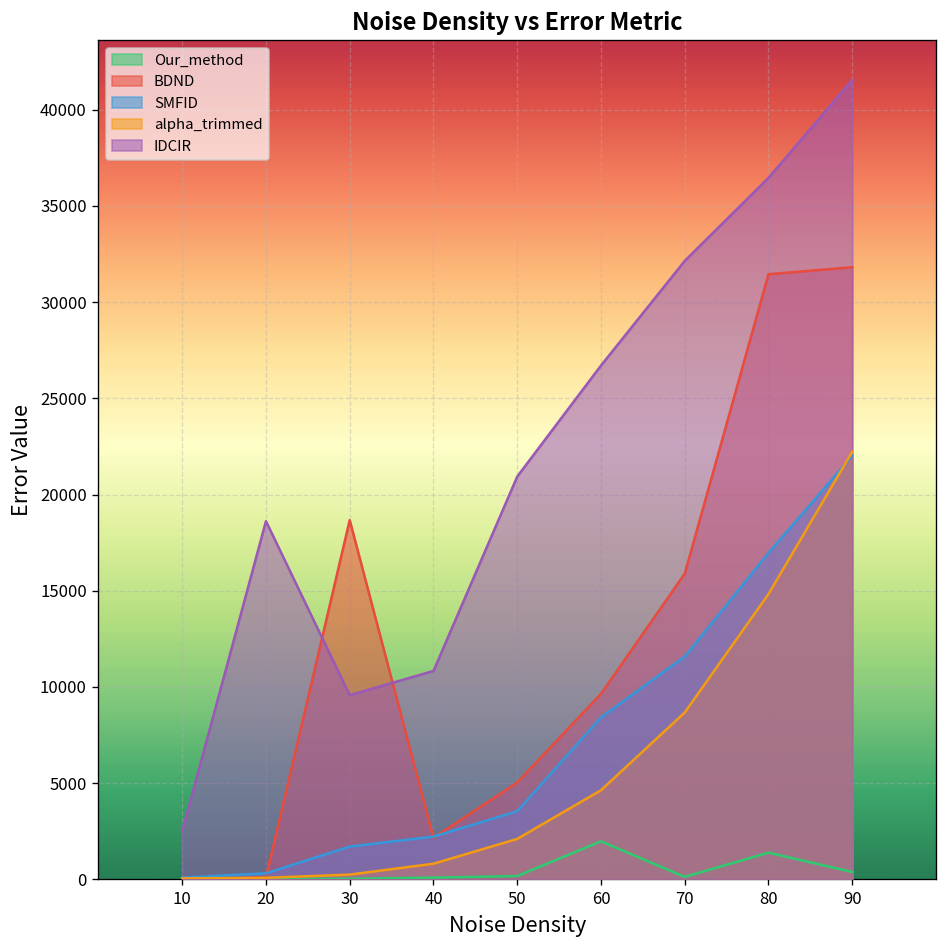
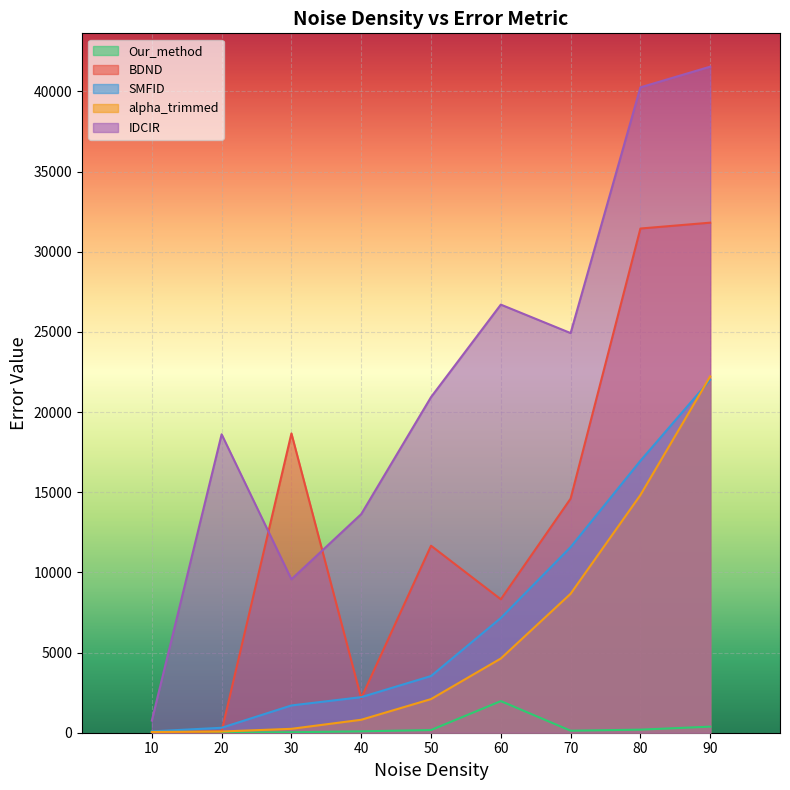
  {
    "Our_method": {
      "30": 0,
      "40": 100,
      "50": 200,
      "60": 2000,
      "70": 100,
-     "80": 1400,
+     "80": 200,
      "90": 400
    },
    "BDND": {
      "30": 18700,
-     "50": 5000,
-     "60": 9600,
-     "70": 15900,
+     "50": 11700,
+     "60": 8300,
+     "70": 14600,
      "80": 31500,
      "90": 31800
    },
    "SMFID": {
      "20": 300,
      "30": 1700,
      "50": 3500,
-     "60": 8400,
+     "60": 7200,
      "70": 11600,
      "80": 17000,
      "90": 22000
    },
    "alpha_trimmed": {
      "30": 200,
      "40": 800,
      "50": 2100,
      "60": 4600,
      "70": 8700,
      "80": 14800,
      "90": 22200
    },
    "IDCIR": {
-     "10": 2500,
+     "10": 800,
      "20": 18600,
      "30": 9600,
-     "40": 10800,
+     "40": 13600,
      "50": 20900,
      "60": 26700,
-     "70": 32100,
-     "80": 36500,
+     "70": 24900,
+     "80": 40300,
      "90": 41600
    }
  }
